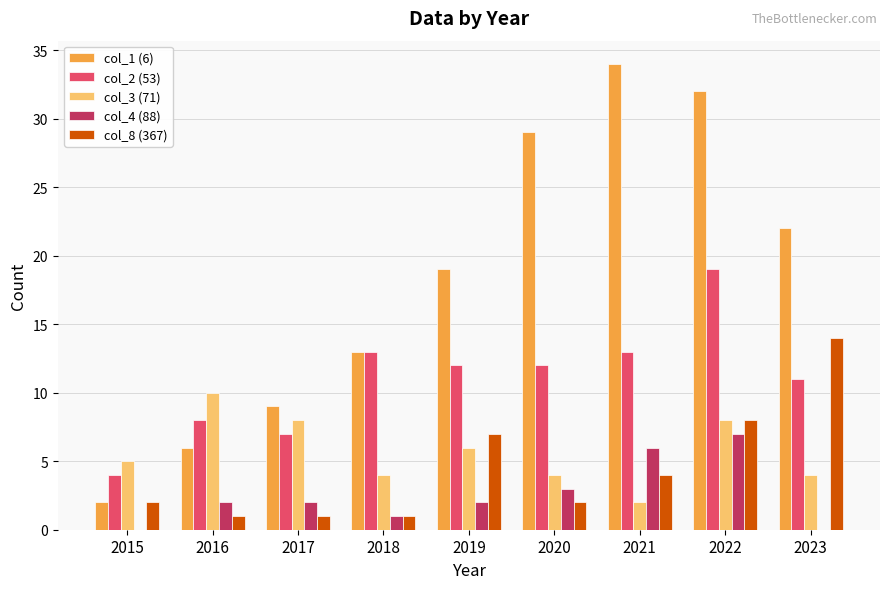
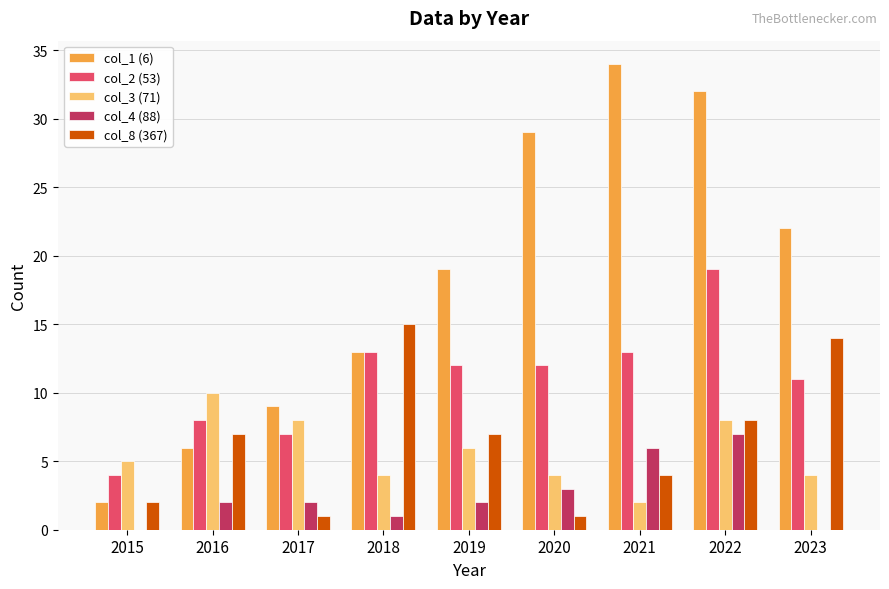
  {
    "col_8 (367)": {
      "2015": 2,
-     "2016": 1,
+     "2016": 7,
      "2017": 1,
-     "2018": 1,
+     "2018": 15,
      "2019": 7,
-     "2020": 2,
+     "2020": 1,
      "2021": 4,
      "2022": 8,
      "2023": 14
    }
  }
